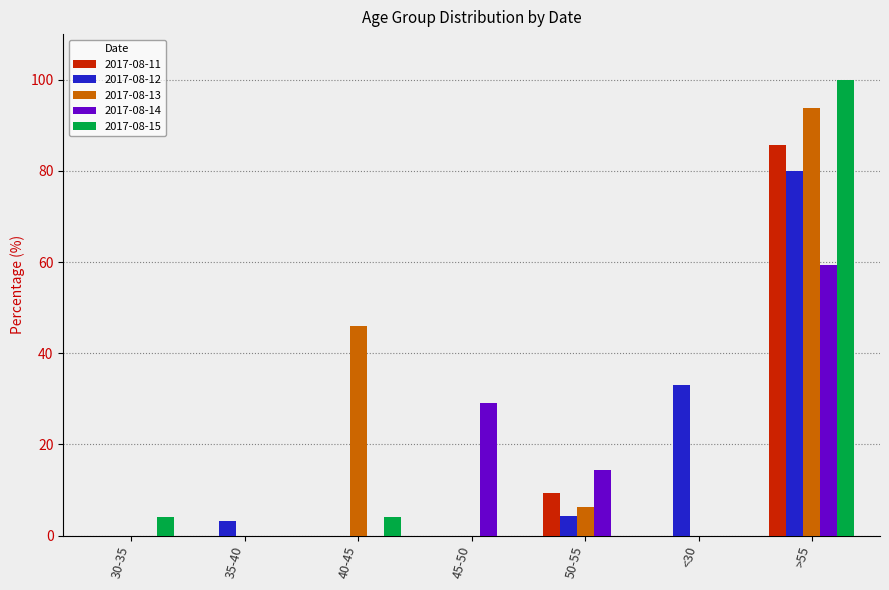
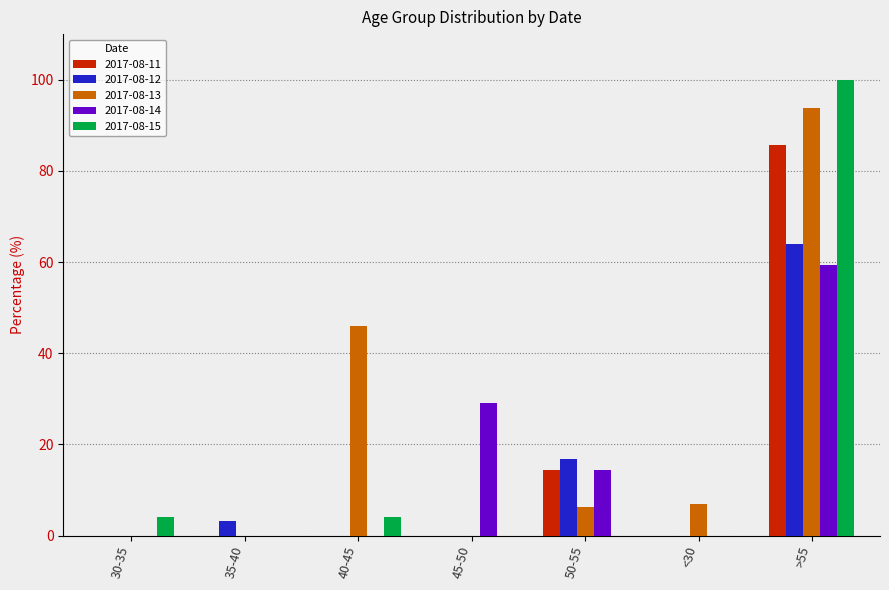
  {
    "2017-08-11": {
      "30-35": 0,
      "35-40": 0,
      "40-45": 0,
      "45-50": 0,
-     "50-55": 9,
+     "50-55": 14,
      "<30": 0,
      ">55": 86
    },
    "2017-08-12": {
      "30-35": 0,
      "35-40": 3,
      "40-45": 0,
      "45-50": 0,
-     "50-55": 4,
-     "<30": 33,
-     ">55": 80
+     "50-55": 17,
+     "<30": 0,
+     ">55": 64
    },
    "2017-08-13": {
      "30-35": 0,
      "35-40": 0,
      "40-45": 46,
      "45-50": 0,
      "50-55": 6,
-     "<30": 0,
+     "<30": 7,
      ">55": 94
    },
    "2017-08-14": {
      "30-35": 0,
      "35-40": 0,
      "40-45": 0,
      "45-50": 29,
      "50-55": 14,
      "<30": 0,
      ">55": 59
    },
    "2017-08-15": {
      "30-35": 4,
      "35-40": 0,
      "40-45": 4,
      "45-50": 0,
      "50-55": 0,
      "<30": 0,
      ">55": 100
    }
  }
